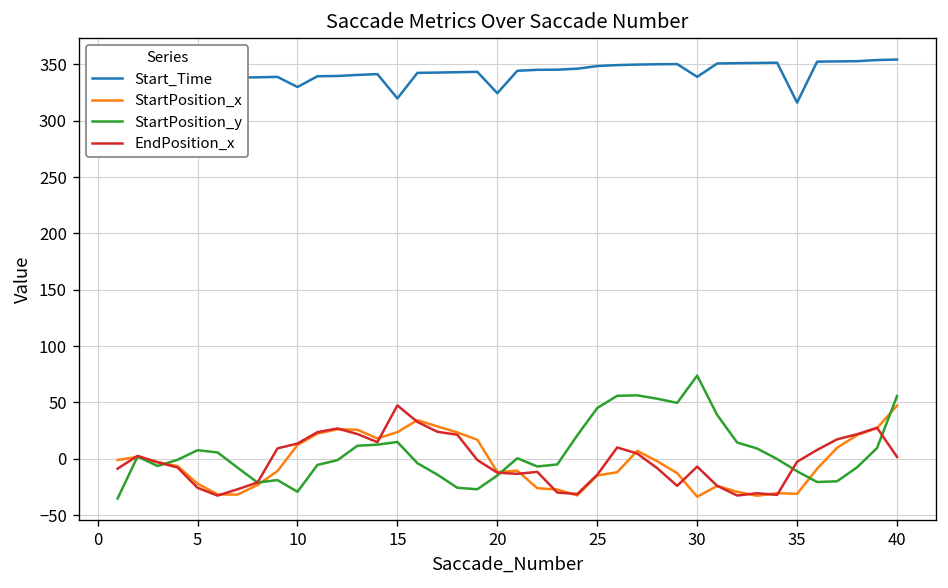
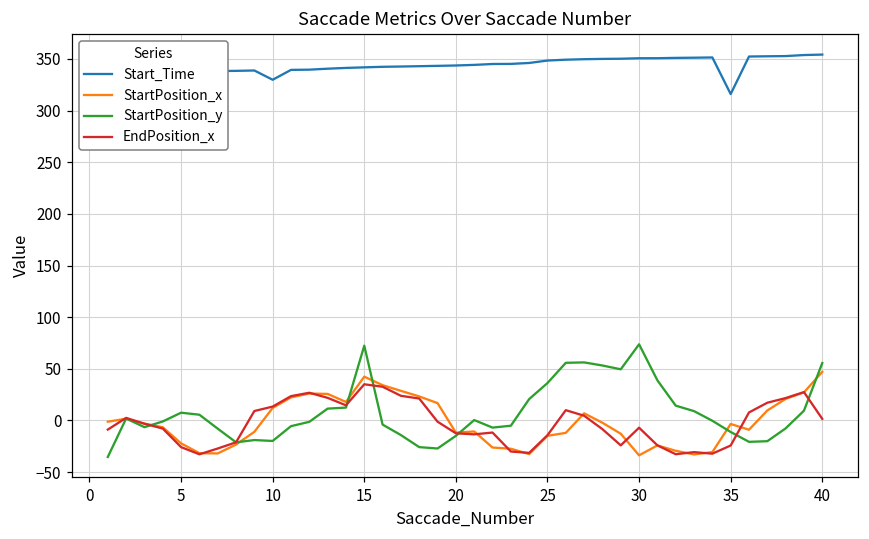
  {
    "Start_Time": {
      "10": 330,
-     "15": 320,
-     "20": 320,
+     "15": 340,
+     "20": 340,
      "25": 350,
-     "30": 340,
+     "30": 350,
      "35": 320,
      "40": 350
    },
    "StartPosition_x": {
      "5": -20,
-     "15": 20,
+     "15": 40,
      "30": -30,
-     "35": -30,
+     "35": 0,
      "40": 50
    },
    "StartPosition_y": {
      "5": 10,
-     "10": -30,
-     "15": 10,
-     "25": 45,
+     "10": -20,
+     "15": 70,
+     "25": 36,
      "30": 70,
      "35": -10,
      "40": 60
    },
    "EndPosition_x": {
      "5": -30,
-     "15": 50,
+     "15": 40,
      "30": -10,
-     "35": 0,
+     "35": -20,
      "40": 0
    }
  }
